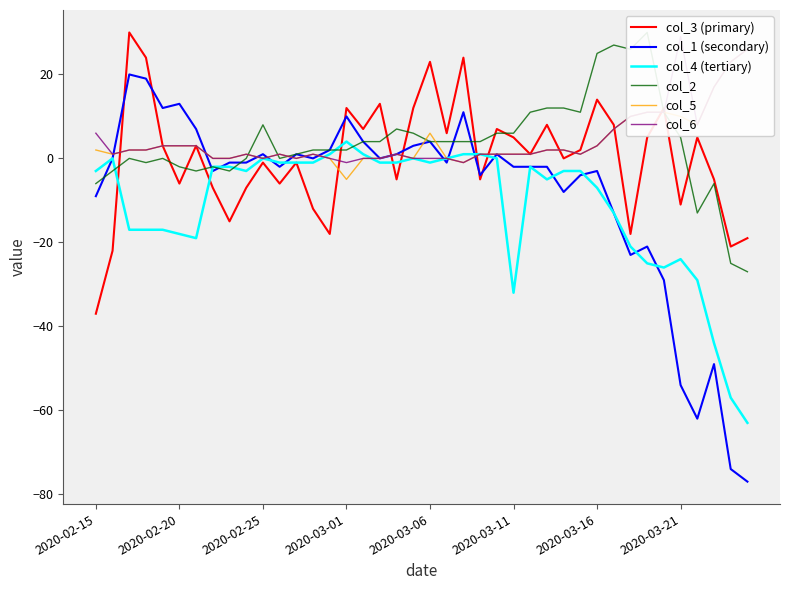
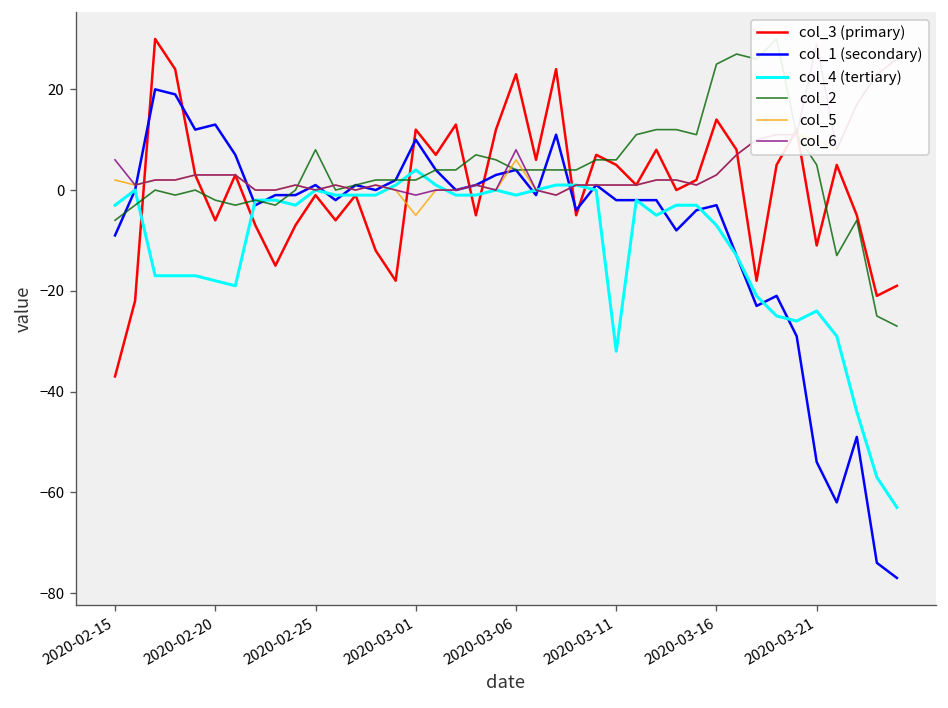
  {
    "col_3 (primary)": {
      "2020-02-15": -37,
      "2020-02-20": -6,
      "2020-02-25": -1,
      "2020-03-01": 12,
      "2020-03-06": 23,
      "2020-03-11": 5,
      "2020-03-16": 14,
      "2020-03-21": -11
    },
    "col_1 (secondary)": {
      "2020-02-15": -9,
      "2020-02-20": 13,
      "2020-02-25": 1,
      "2020-03-01": 10,
      "2020-03-11": -2,
      "2020-03-16": -3,
      "2020-03-21": -54
    },
    "col_4 (tertiary)": {
      "2020-02-15": -3,
      "2020-02-20": -18,
      "2020-03-01": 4,
      "2020-03-06": -1,
      "2020-03-11": -32,
      "2020-03-16": -7,
      "2020-03-21": -24
    },
    "col_2": {
      "2020-02-15": -6,
      "2020-02-20": -2,
      "2020-02-25": 8,
      "2020-03-01": 2,
      "2020-03-11": 6,
      "2020-03-16": 25,
      "2020-03-21": 5
    },
    "col_5": {
      "2020-02-15": 2,
      "2020-03-01": -5,
      "2020-03-06": 6
    },
    "col_6": {
      "2020-02-15": 6,
      "2020-03-01": -1,
-     "2020-03-06": 0
+     "2020-03-06": 8
    }
  }
